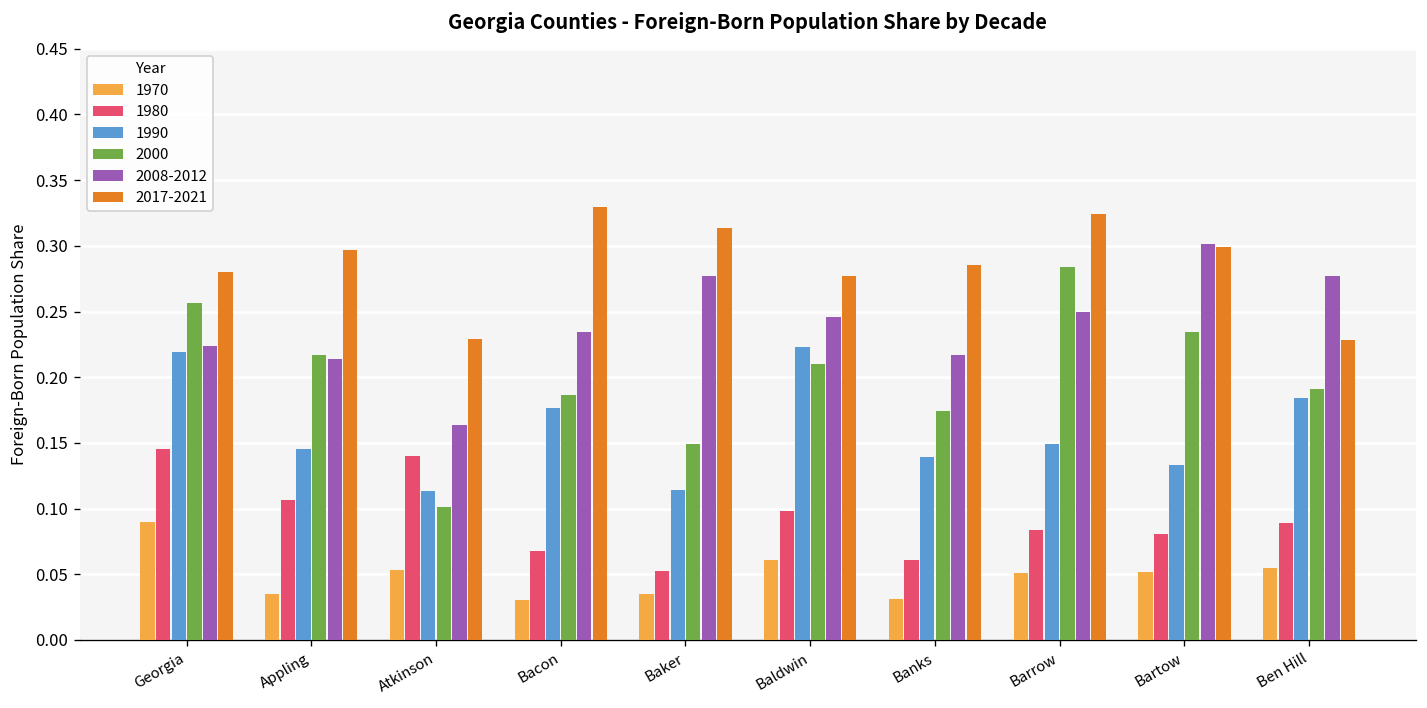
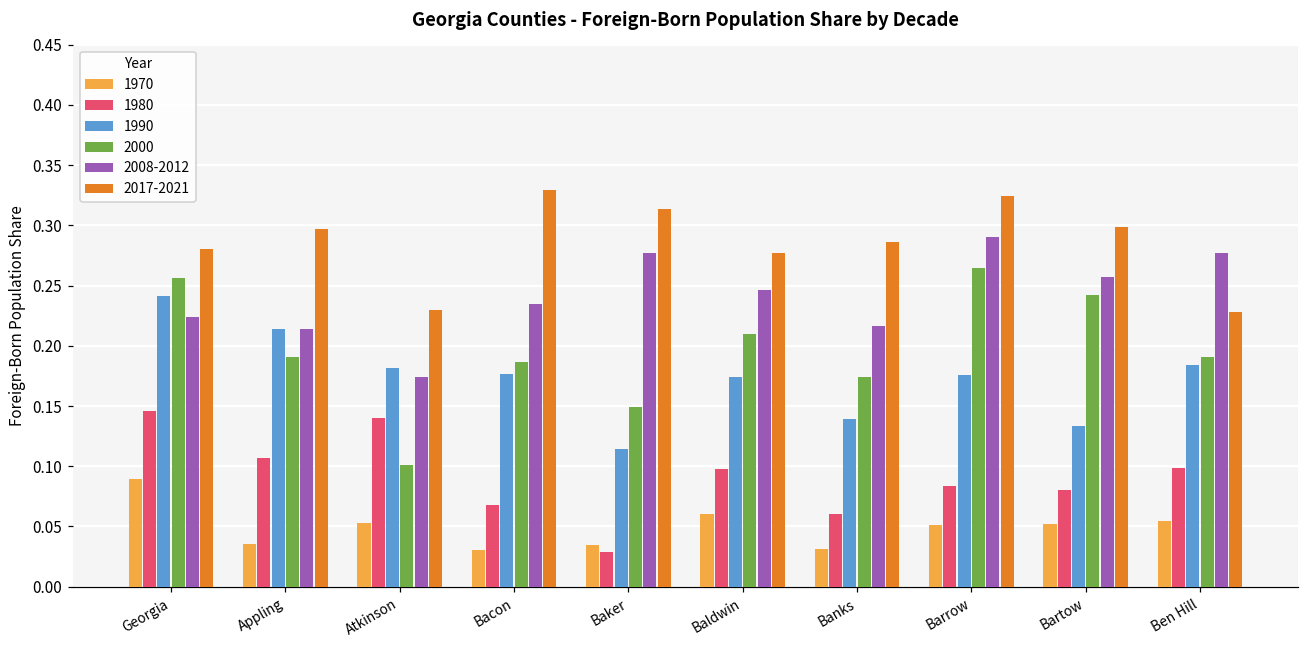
  {
    "1980": {
      "Georgia": 0.146,
      "Appling": 0.107,
      "Atkinson": 0.140,
      "Bacon": 0.068,
-     "Baker": 0.052,
+     "Baker": 0.029,
      "Baldwin": 0.098,
      "Banks": 0.061,
      "Barrow": 0.084,
      "Bartow": 0.080,
-     "Ben Hill": 0.089
+     "Ben Hill": 0.099
    },
    "1990": {
-     "Georgia": 0.220,
-     "Appling": 0.145,
-     "Atkinson": 0.113,
+     "Georgia": 0.241,
+     "Appling": 0.214,
+     "Atkinson": 0.181,
      "Bacon": 0.176,
      "Baker": 0.114,
-     "Baldwin": 0.223,
+     "Baldwin": 0.174,
      "Banks": 0.140,
-     "Barrow": 0.149,
+     "Barrow": 0.176,
      "Bartow": 0.134,
      "Ben Hill": 0.184
    },
    "2000": {
      "Georgia": 0.256,
-     "Appling": 0.217,
+     "Appling": 0.191,
      "Atkinson": 0.101,
      "Bacon": 0.186,
      "Baker": 0.149,
      "Baldwin": 0.210,
      "Banks": 0.174,
-     "Barrow": 0.284,
-     "Bartow": 0.235,
+     "Barrow": 0.264,
+     "Bartow": 0.242,
      "Ben Hill": 0.191
    },
    "2008-2012": {
      "Georgia": 0.224,
      "Appling": 0.214,
-     "Atkinson": 0.163,
+     "Atkinson": 0.174,
      "Bacon": 0.235,
      "Baker": 0.277,
      "Baldwin": 0.246,
      "Banks": 0.217,
-     "Barrow": 0.250,
-     "Bartow": 0.301,
+     "Barrow": 0.290,
+     "Bartow": 0.257,
      "Ben Hill": 0.277
    }
  }
